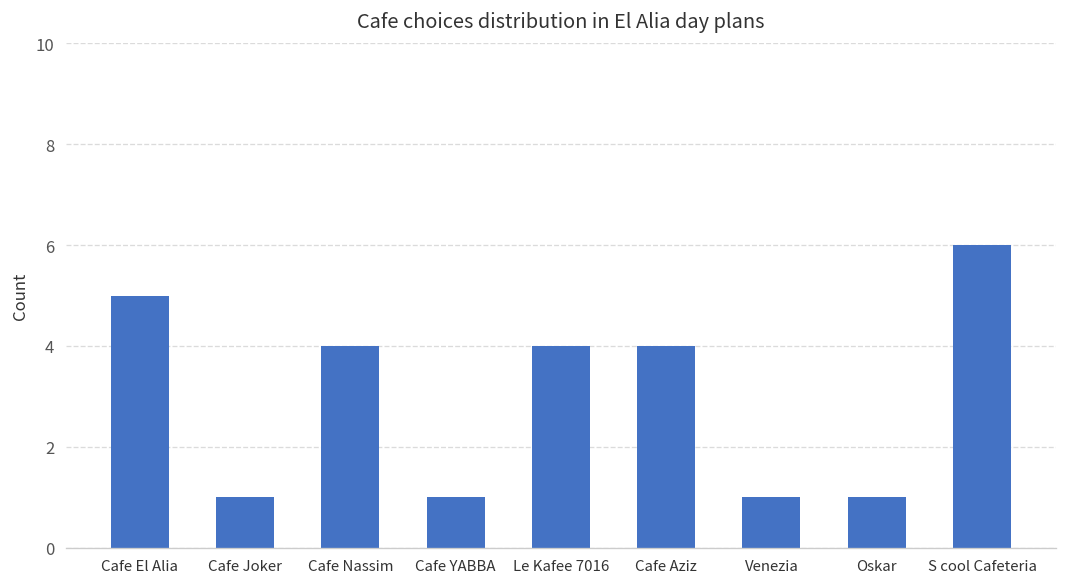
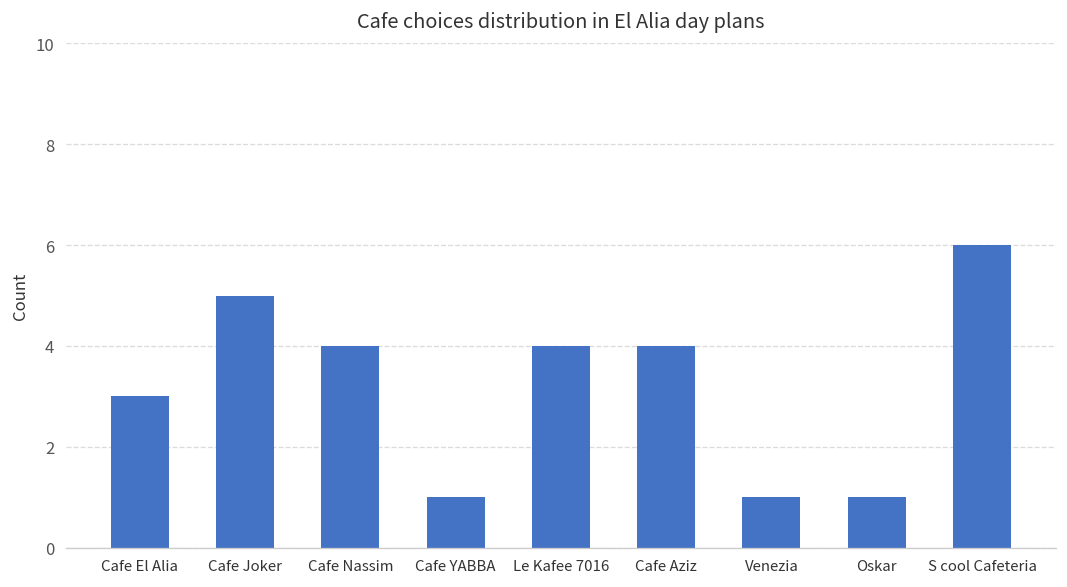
  {
-   "Cafe El Alia": 5,
-   "Cafe Joker": 1,
+   "Cafe El Alia": 3,
+   "Cafe Joker": 5,
    "Cafe Nassim": 4,
    "Cafe YABBA": 1,
    "Le Kafee 7016": 4,
    "Cafe Aziz": 4,
    "Venezia": 1,
    "Oskar": 1,
    "S cool Cafeteria": 6
  }
